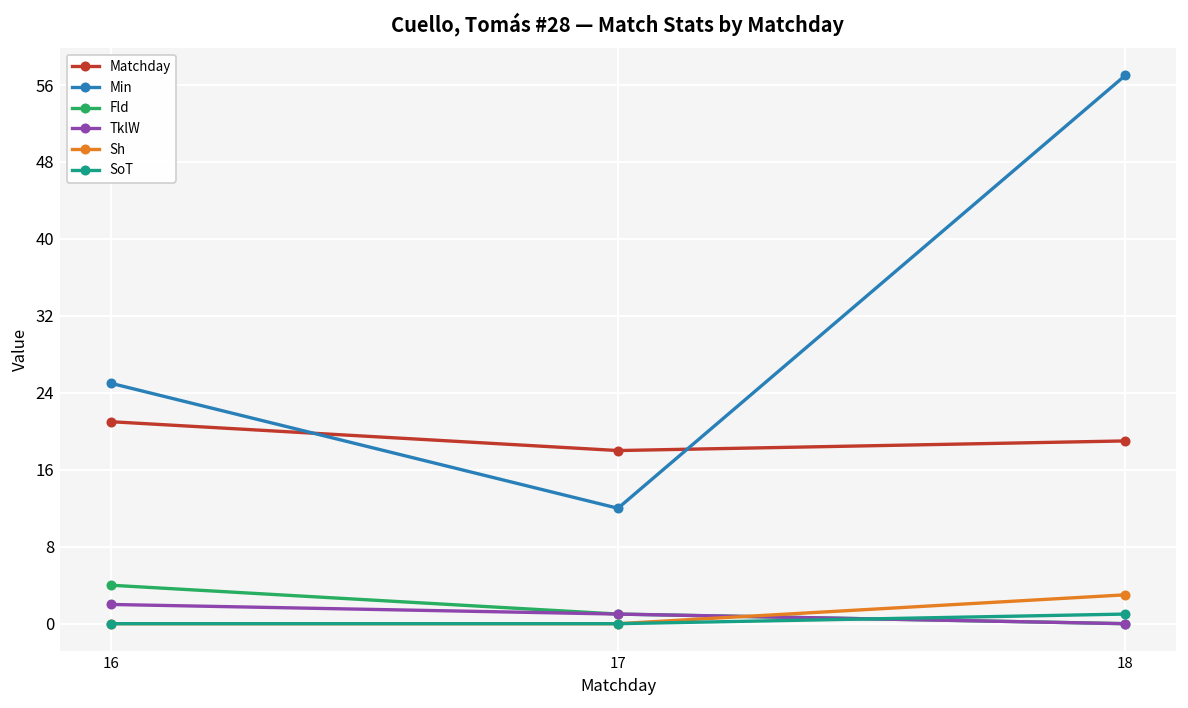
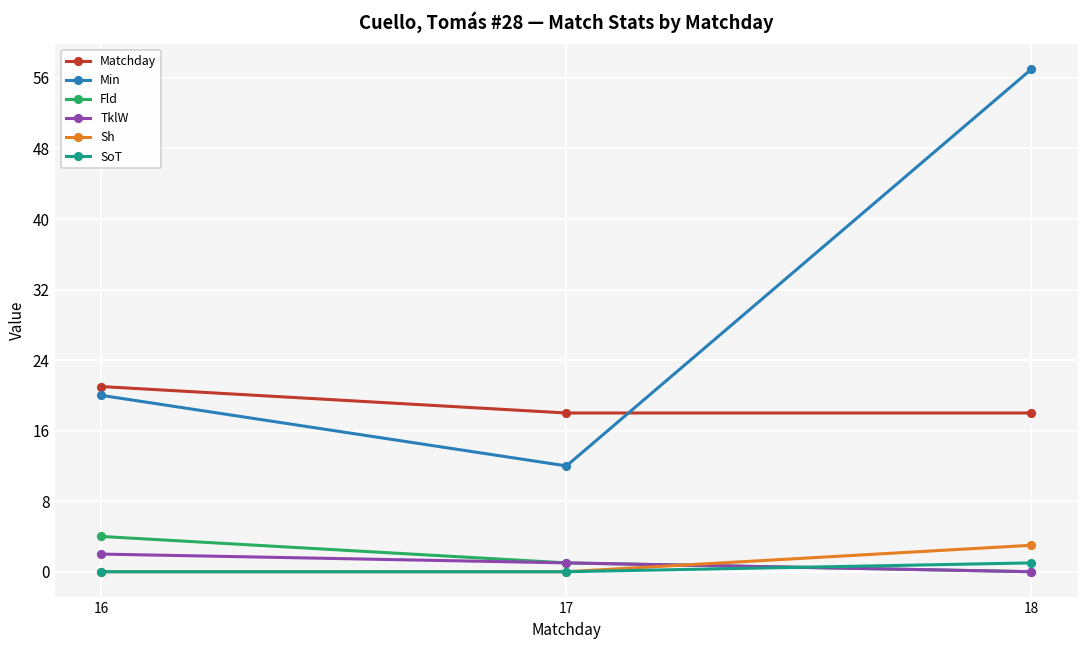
  {
    "Matchday": {
      "16": 21,
      "17": 18,
-     "18": 19
+     "18": 18
    },
    "Min": {
-     "16": 25,
+     "16": 20,
      "17": 12,
      "18": 57
    },
    "TklW": {
      "16": 2
    },
    "Sh": {
      "18": 3
    }
  }
